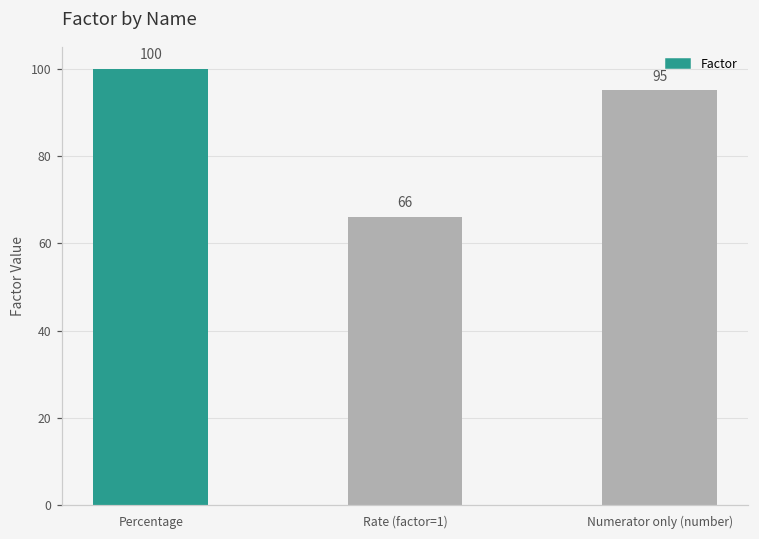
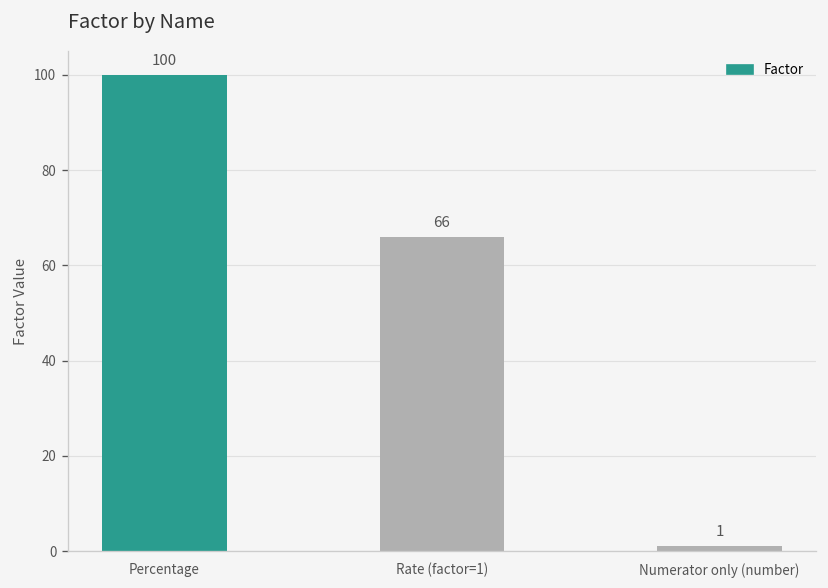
  {
    "Percentage": 100,
    "Rate (factor=1)": 66,
-   "Numerator only (number)": 95
+   "Numerator only (number)": 1
  }
